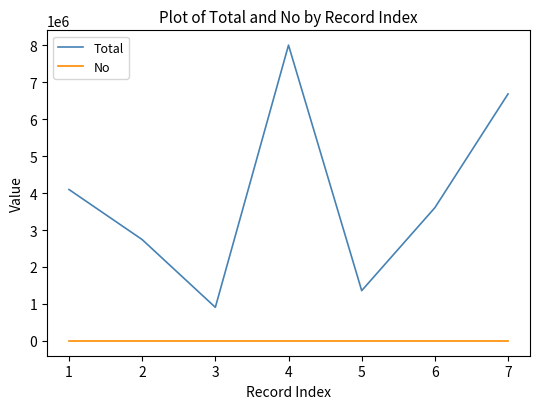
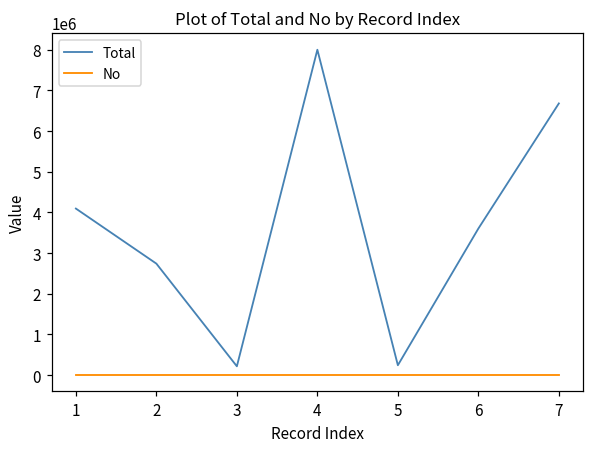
  {
    "Total": {
      "1": 4100000,
      "2": 2700000,
-     "3": 900000,
+     "3": 200000,
      "4": 8000000,
-     "5": 1400000,
+     "5": 200000,
      "6": 3600000,
      "7": 6700000
    },
    "No": {
      "1": 0,
      "2": 0,
      "3": 0,
      "4": 0,
      "5": 0,
      "6": 0,
      "7": 0
    }
  }
